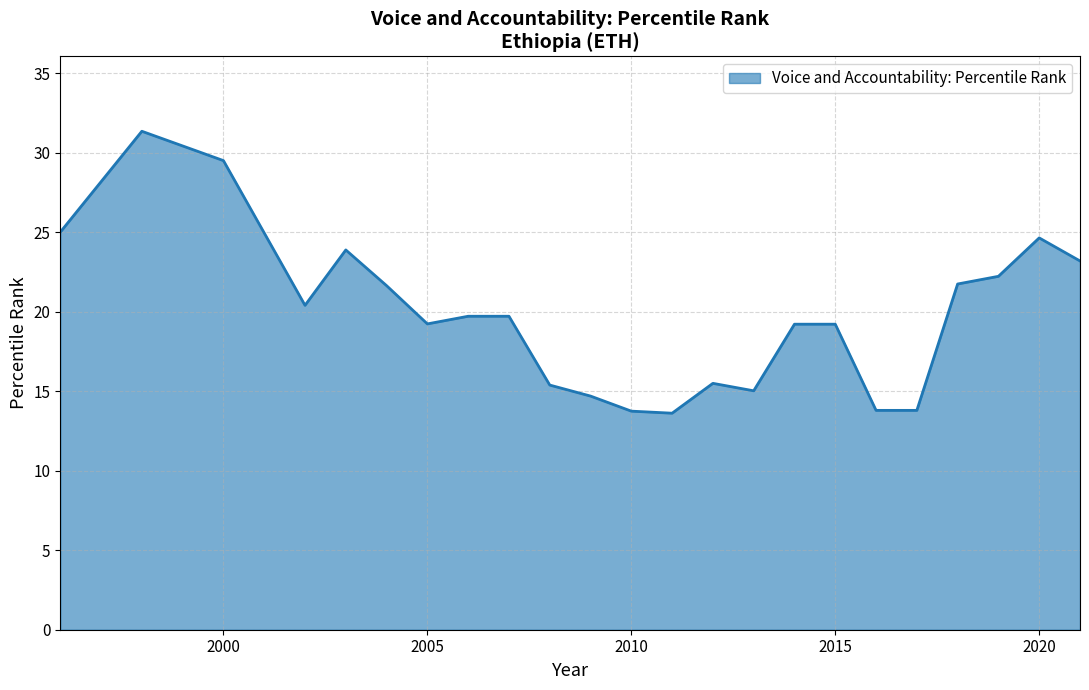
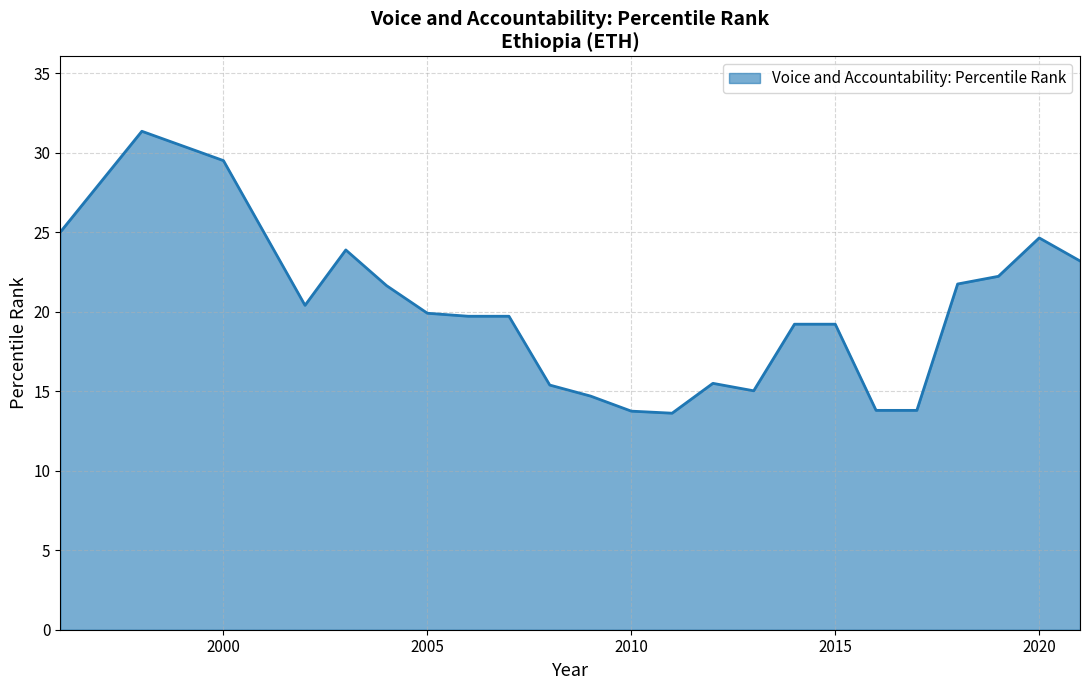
  {
    "2000": 29.5,
-   "2005": 19.2,
+   "2005": 19.9,
    "2010": 13.7,
    "2015": 19.2,
    "2020": 24.6
  }
